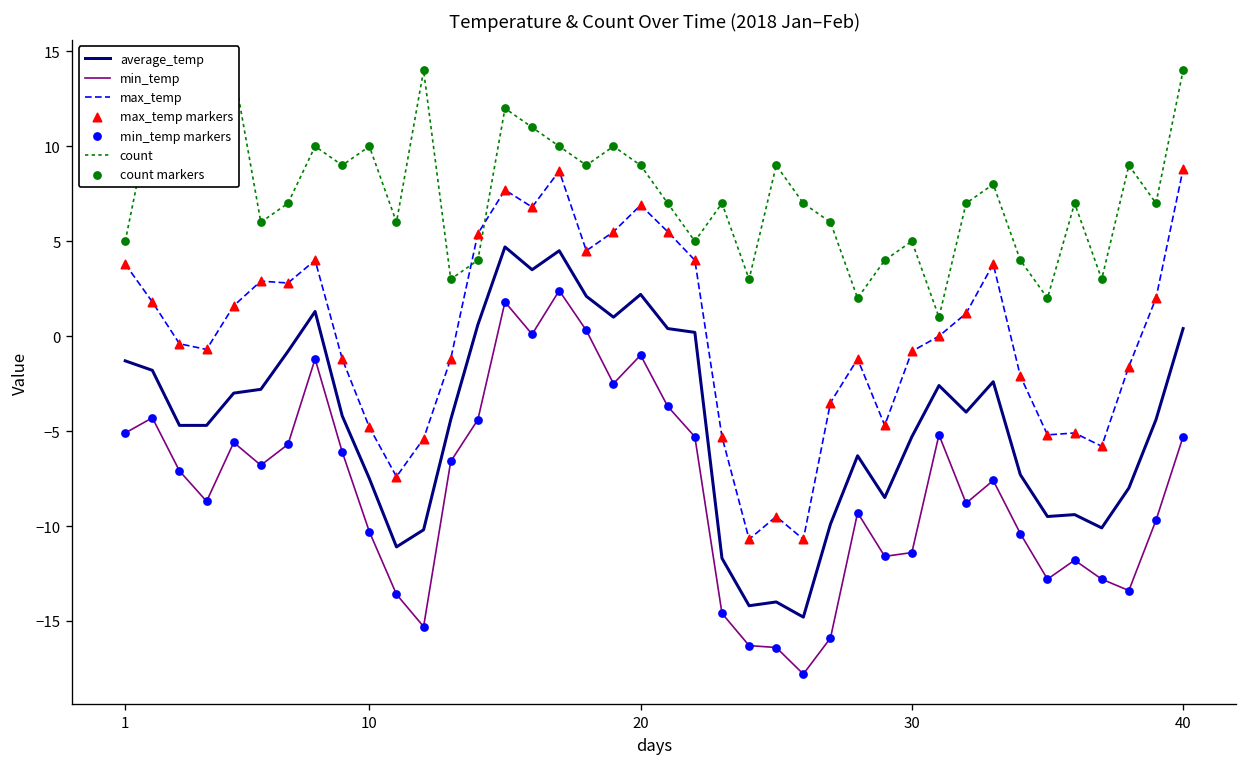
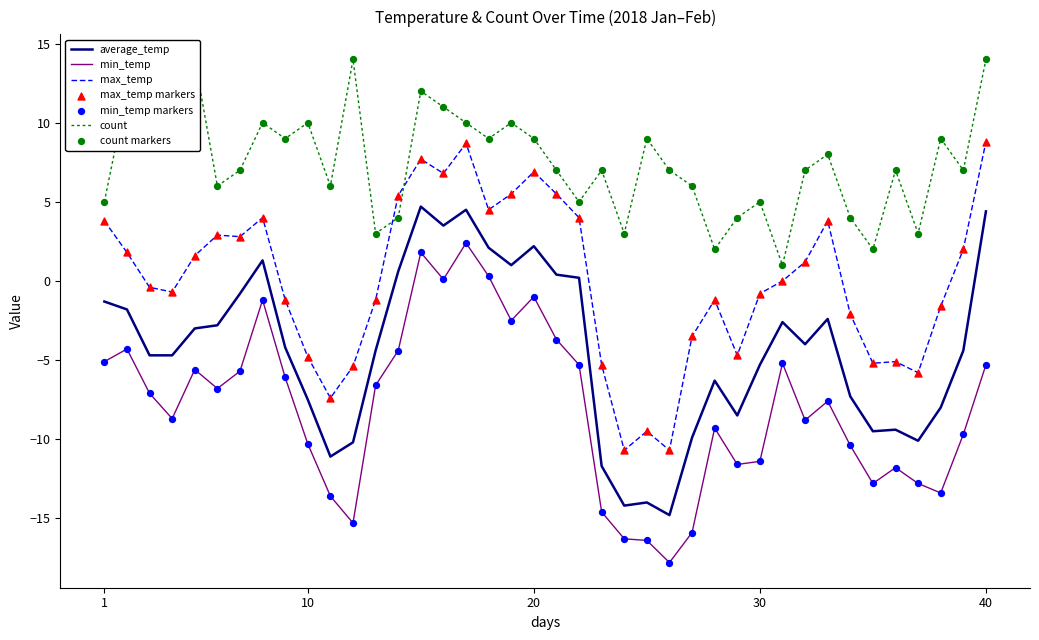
  {
    "average_temp": {
-     "40": 0.4
+     "40": 4.4
    },
    "min_temp markers": {
      "40": -5.3
    },
    "max_temp markers": {
      "40": 8.8
    },
    "count markers": {
      "40": 14.0
    }
  }
